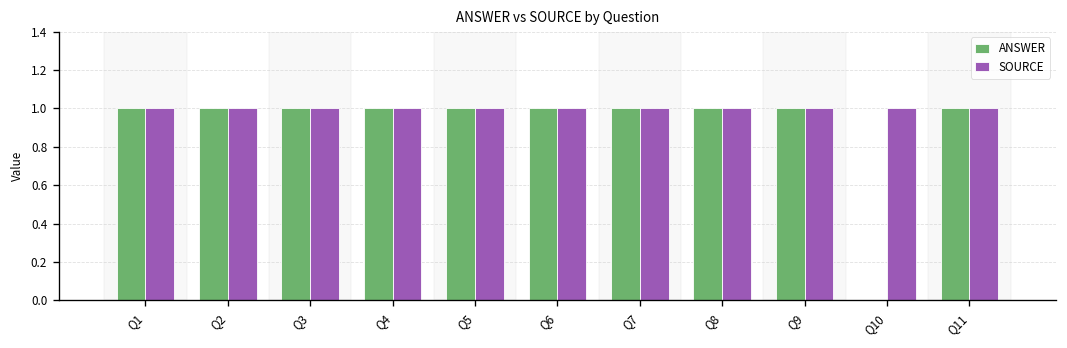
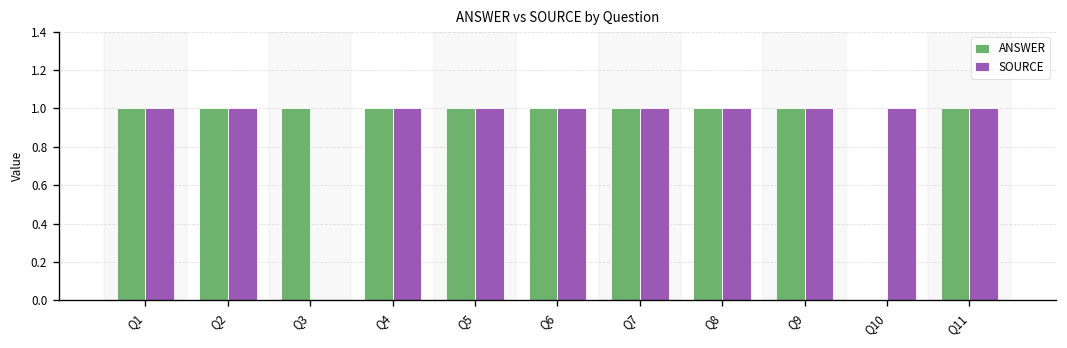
  {
    "ANSWER": {
      "Q1": 1,
      "Q2": 1,
      "Q3": 1,
      "Q4": 1,
      "Q5": 1,
      "Q6": 1,
      "Q7": 1,
      "Q8": 1,
      "Q9": 1,
      "Q10": 0,
      "Q11": 1
    },
    "SOURCE": {
      "Q1": 1,
      "Q2": 1,
-     "Q3": 1,
+     "Q3": 0,
      "Q4": 1,
      "Q5": 1,
      "Q6": 1,
      "Q7": 1,
      "Q8": 1,
      "Q9": 1,
      "Q10": 1,
      "Q11": 1
    }
  }
